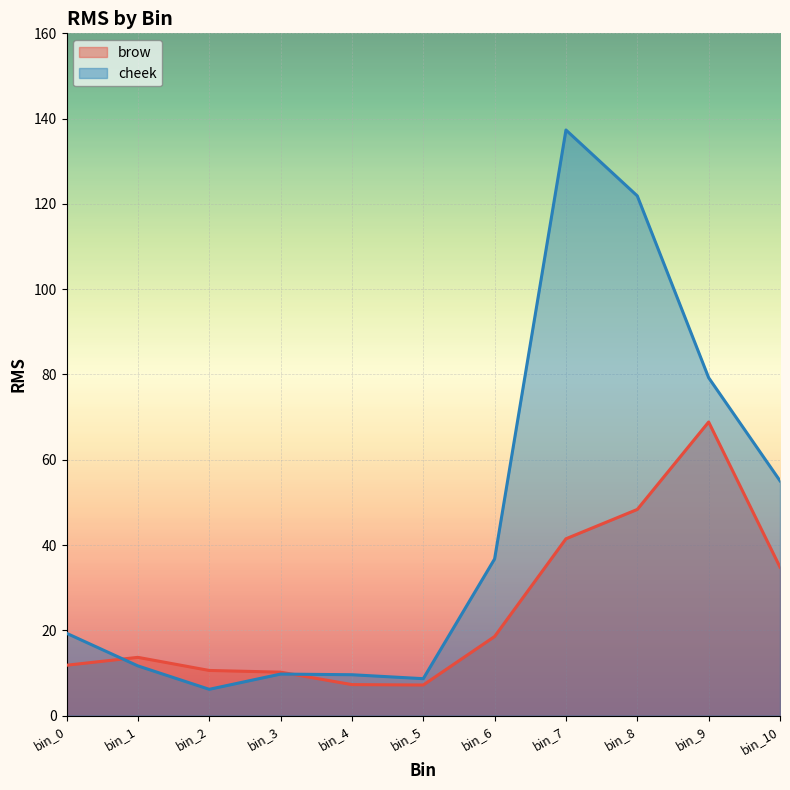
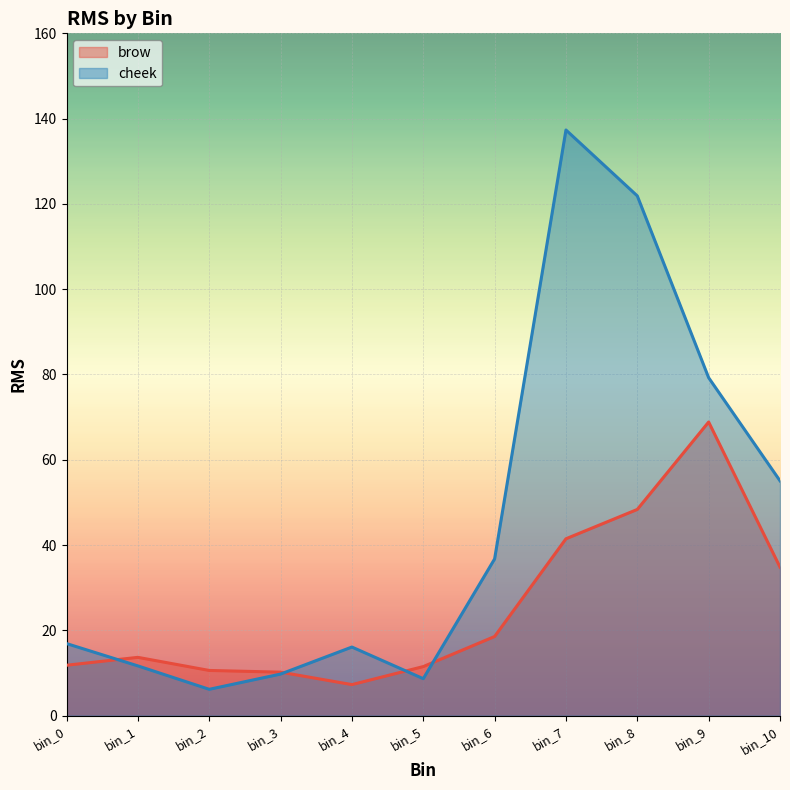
  {
    "brow": {
      "bin_0": 12,
      "bin_1": 14,
      "bin_2": 11,
      "bin_4": 7,
-     "bin_5": 7,
+     "bin_5": 11,
      "bin_6": 19,
      "bin_7": 41,
      "bin_8": 48,
      "bin_9": 69,
      "bin_10": 35
    },
    "cheek": {
-     "bin_0": 19,
+     "bin_0": 17,
      "bin_1": 12,
      "bin_2": 6,
-     "bin_4": 10,
+     "bin_4": 16,
      "bin_5": 9,
      "bin_6": 37,
      "bin_7": 137,
      "bin_8": 122,
      "bin_9": 79,
      "bin_10": 55
    }
  }
